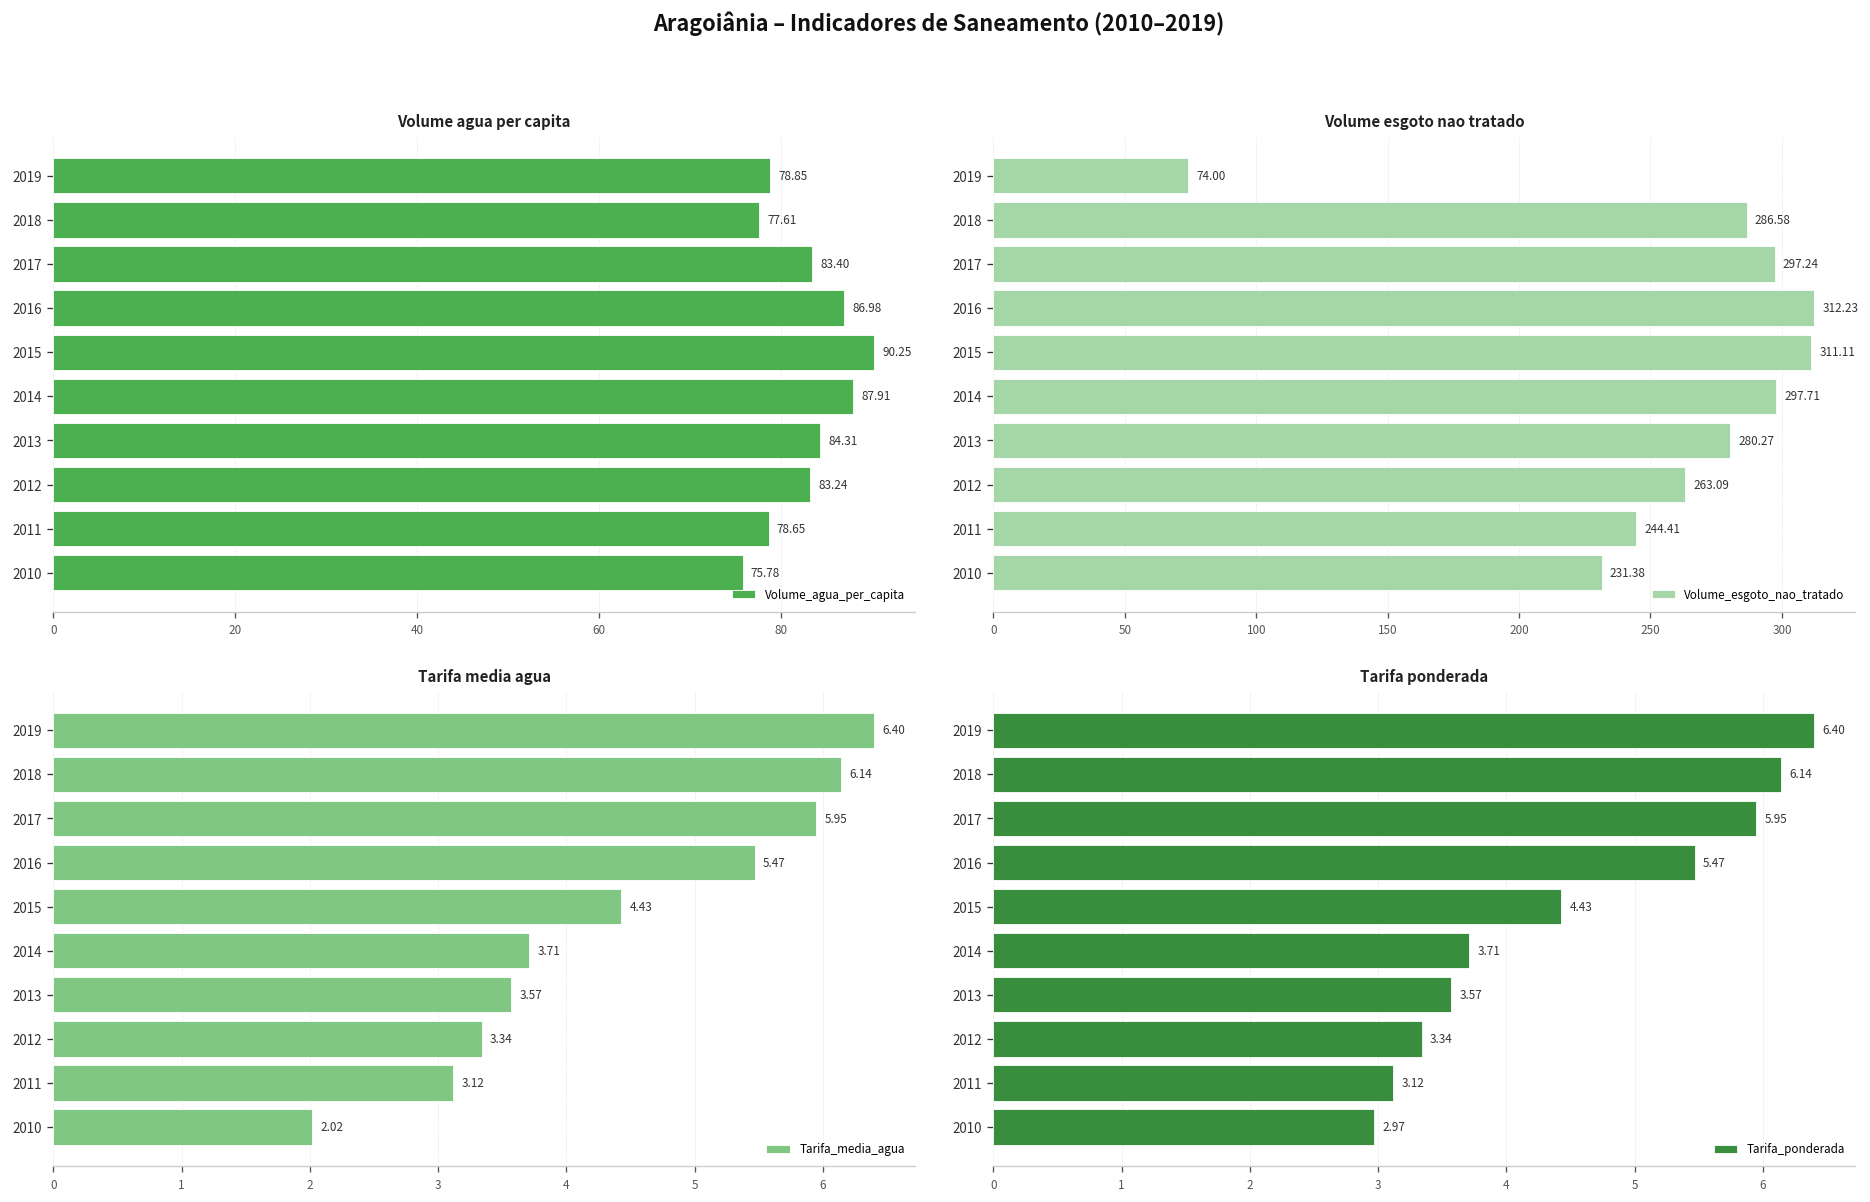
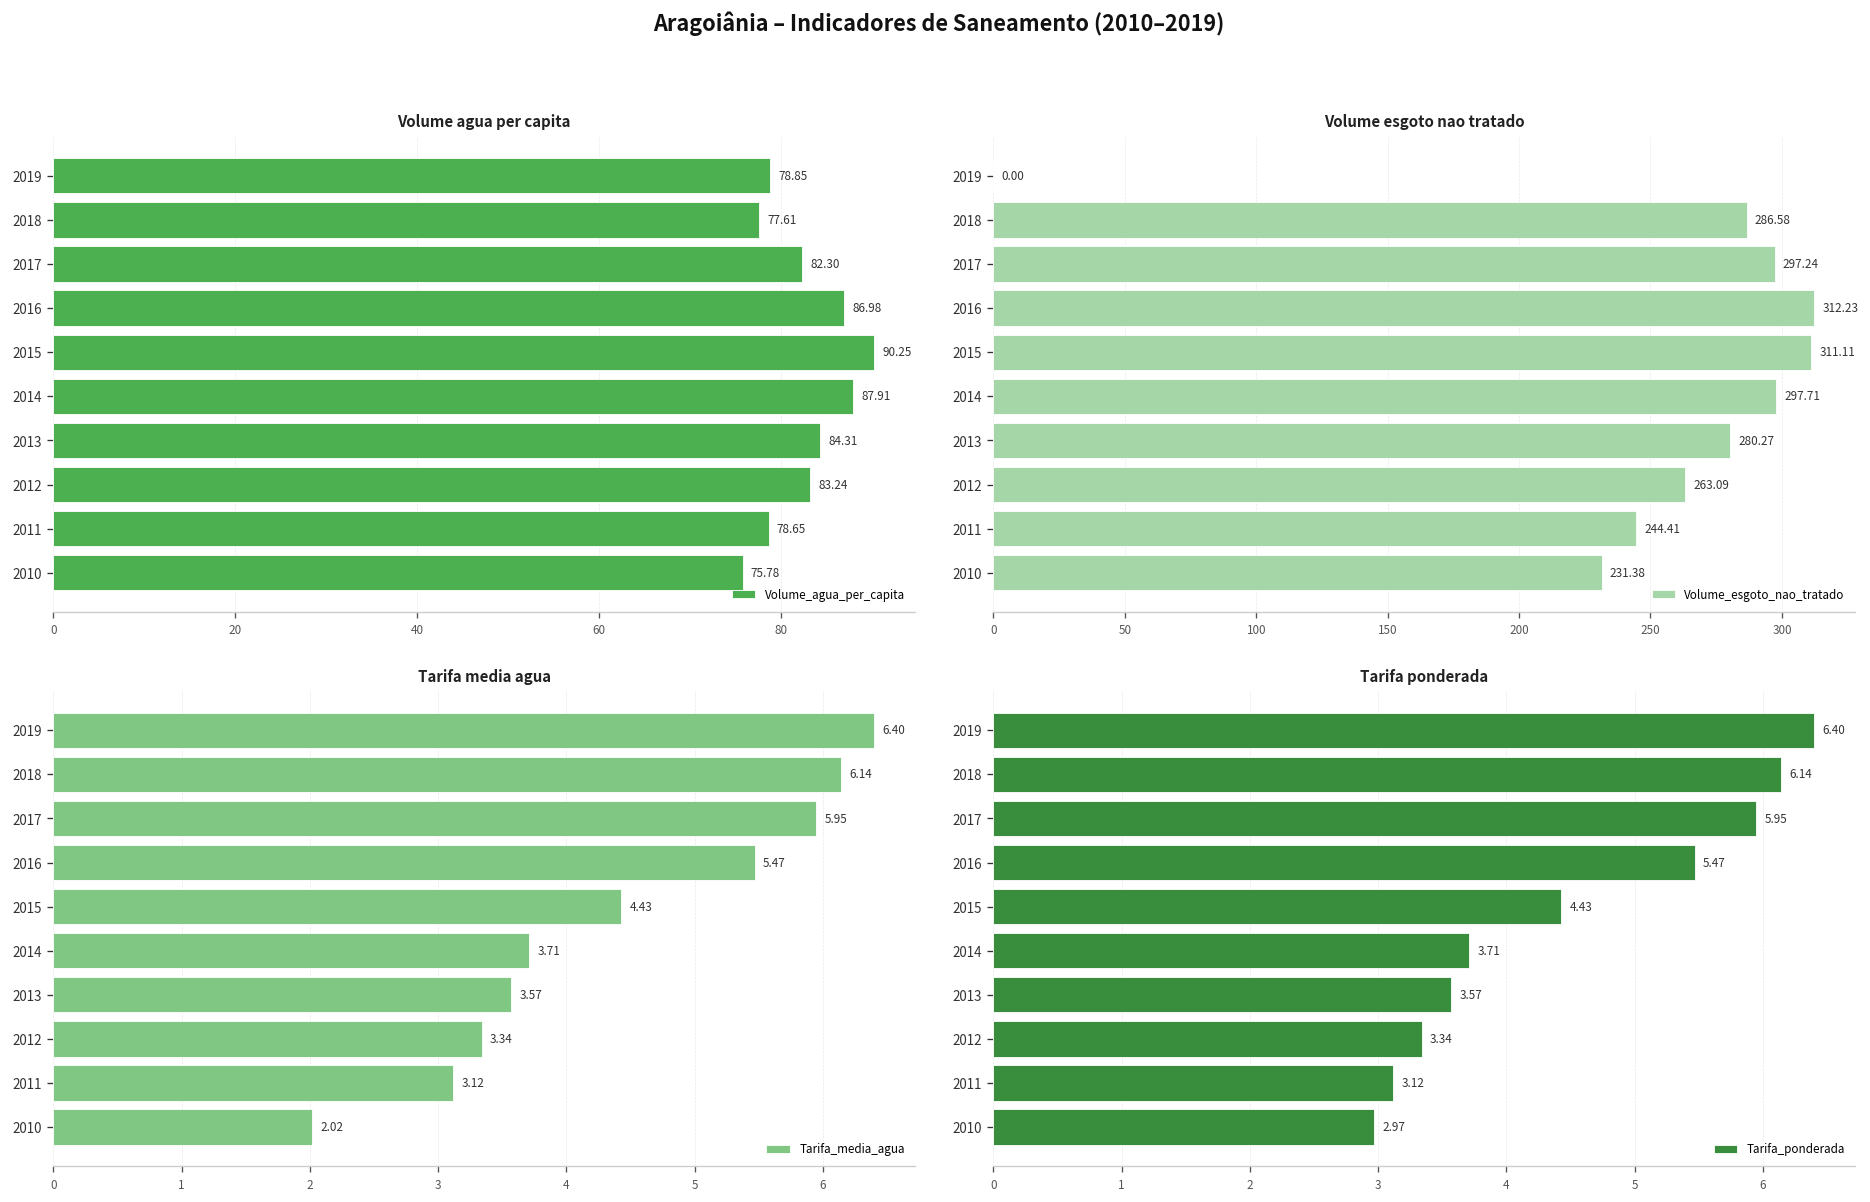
  {
    "Volume agua per capita": {
      "2019": 78.85,
      "2018": 77.61,
-     "2017": 83.40,
+     "2017": 82.30,
      "2016": 86.98,
      "2015": 90.25,
      "2014": 87.91,
      "2013": 84.31,
      "2012": 83.24,
      "2011": 78.65,
      "2010": 75.78
    },
    "Volume esgoto nao tratado": {
-     "2019": 74.00,
+     "2019": 0.00,
      "2018": 286.58,
      "2017": 297.24,
      "2016": 312.23,
      "2015": 311.11,
      "2014": 297.71,
      "2013": 280.27,
      "2012": 263.09,
      "2011": 244.41,
      "2010": 231.38
    },
    "Tarifa media agua": {
      "2019": 6.40,
      "2018": 6.14,
      "2017": 5.95,
      "2016": 5.47,
      "2015": 4.43,
      "2014": 3.71,
      "2013": 3.57,
      "2012": 3.34,
      "2011": 3.12,
      "2010": 2.02
    },
    "Tarifa ponderada": {
      "2019": 6.40,
      "2018": 6.14,
      "2017": 5.95,
      "2016": 5.47,
      "2015": 4.43,
      "2014": 3.71,
      "2013": 3.57,
      "2012": 3.34,
      "2011": 3.12,
      "2010": 2.97
    }
  }
